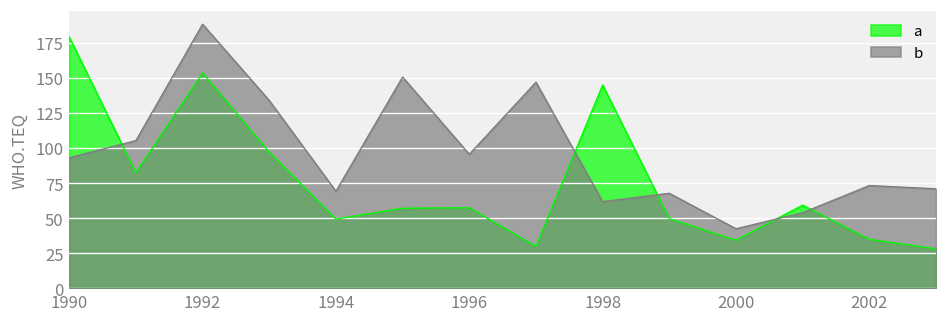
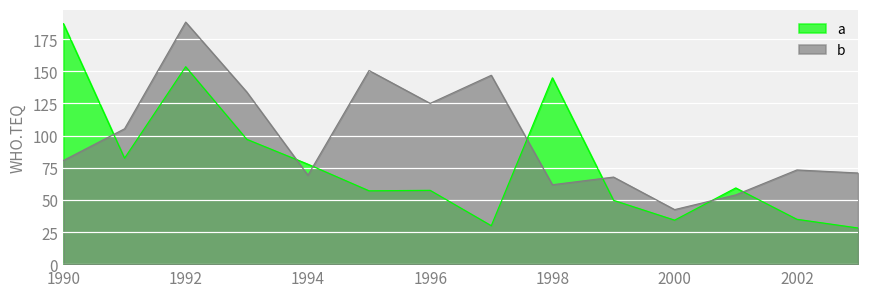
  {
    "a": {
-     "1990": 179,
+     "1990": 187,
      "1992": 153,
-     "1994": 49,
+     "1994": 78,
      "1996": 57,
      "1998": 145,
      "2000": 34,
      "2002": 35
    },
    "b": {
-     "1990": 93,
+     "1990": 81,
      "1992": 188,
      "1994": 69,
-     "1996": 95,
+     "1996": 125,
      "1998": 62,
      "2000": 42,
      "2002": 73
    }
  }
